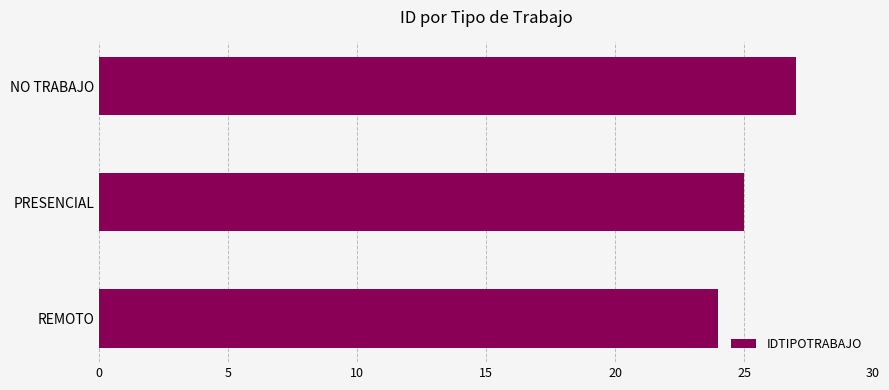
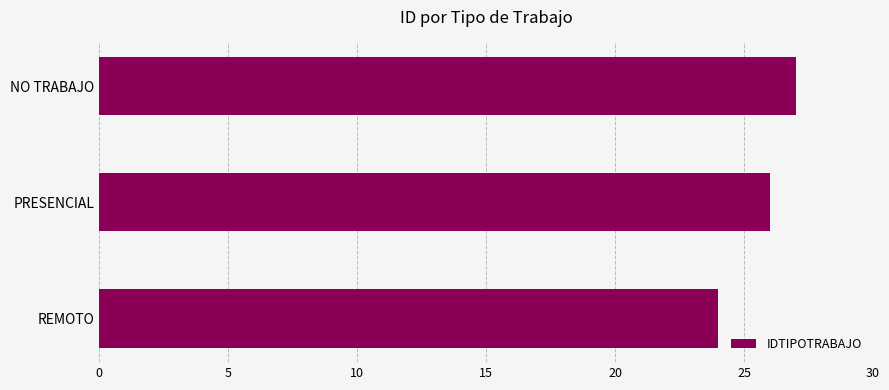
  {
    "NO TRABAJO": 27,
-   "PRESENCIAL": 25,
+   "PRESENCIAL": 26,
    "REMOTO": 24
  }
